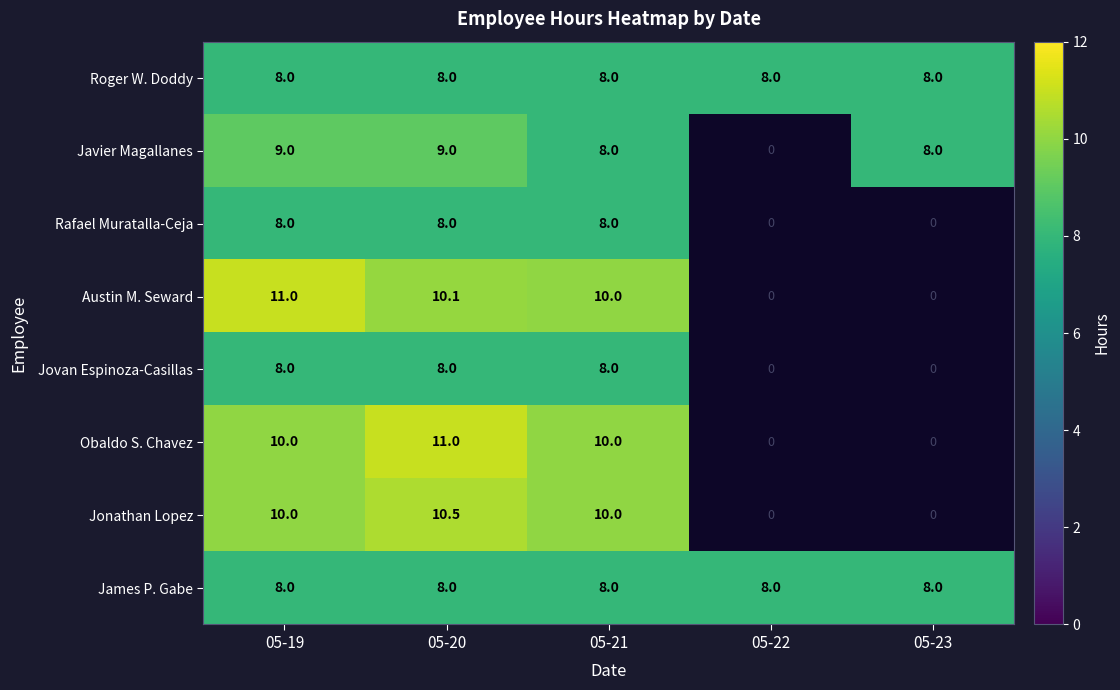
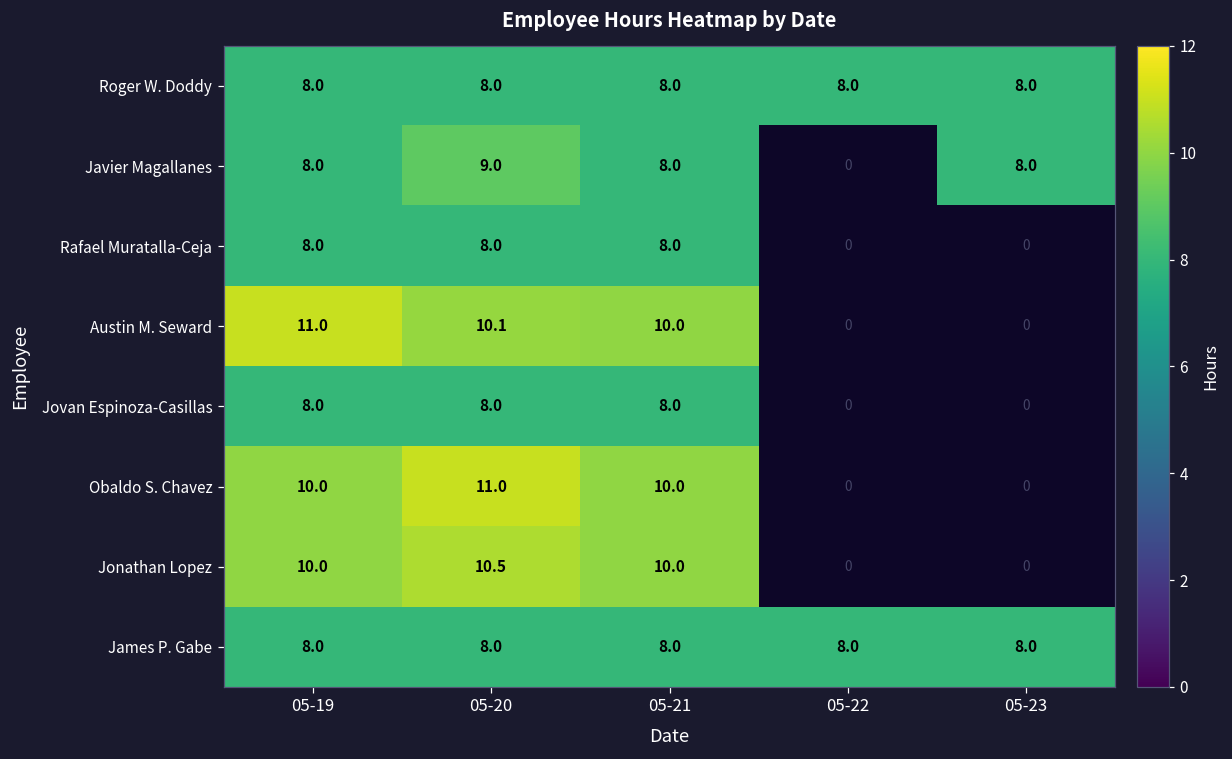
  {
    "Roger W. Doddy": {
      "05-19": 8.0,
      "05-20": 8.0,
      "05-21": 8.0,
      "05-22": 8.0,
      "05-23": 8.0
    },
    "Javier Magallanes": {
-     "05-19": 9.0,
+     "05-19": 8.0,
      "05-20": 9.0,
      "05-21": 8.0,
      "05-23": 8.0
    },
    "Rafael Muratalla-Ceja": {
      "05-19": 8.0,
      "05-20": 8.0,
      "05-21": 8.0
    },
    "Austin M. Seward": {
      "05-19": 11.0,
      "05-20": 10.1,
      "05-21": 10.0
    },
    "Jovan Espinoza-Casillas": {
      "05-19": 8.0,
      "05-20": 8.0,
      "05-21": 8.0
    },
    "Obaldo S. Chavez": {
      "05-19": 10.0,
      "05-20": 11.0,
      "05-21": 10.0
    },
    "Jonathan Lopez": {
      "05-19": 10.0,
      "05-20": 10.5,
      "05-21": 10.0
    },
    "James P. Gabe": {
      "05-19": 8.0,
      "05-20": 8.0,
      "05-21": 8.0,
      "05-22": 8.0,
      "05-23": 8.0
    }
  }
